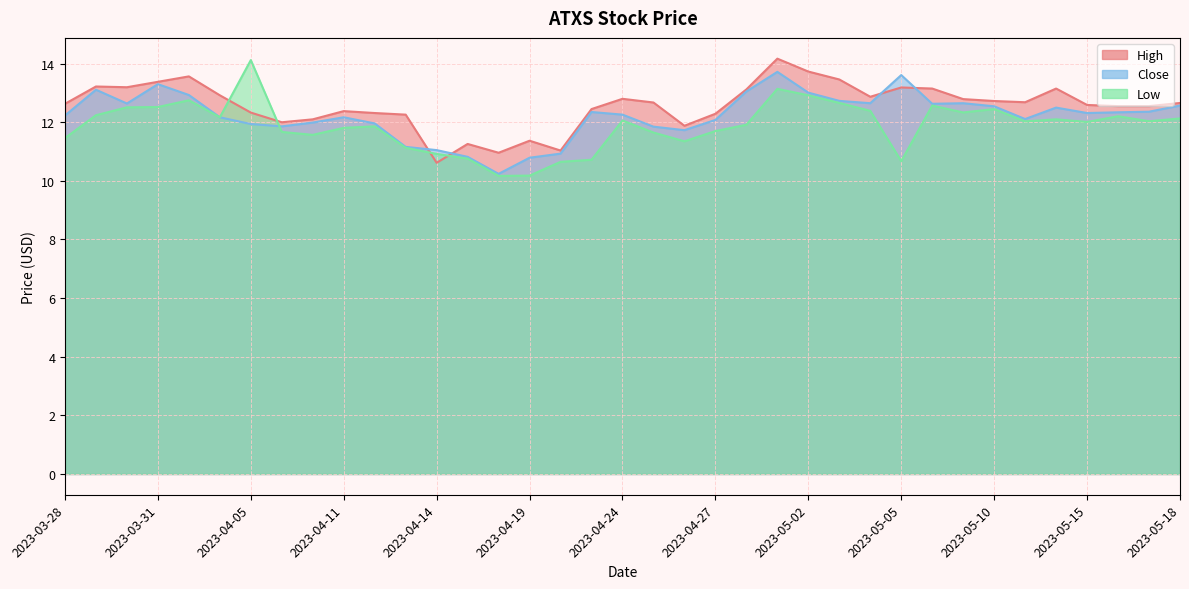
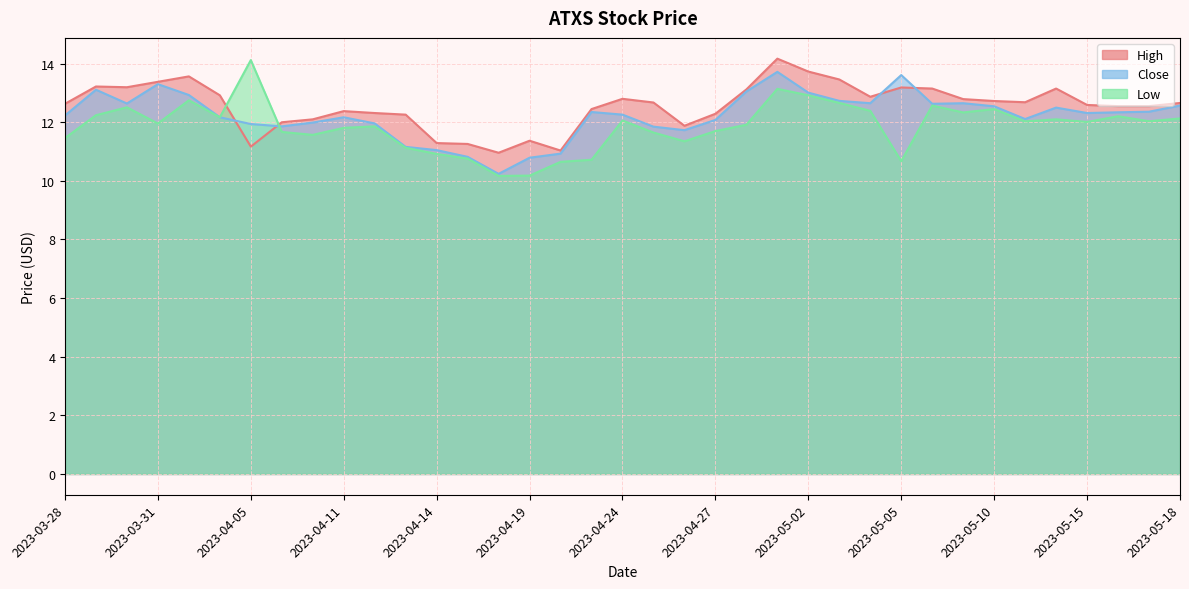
  {
    "High": {
      "2023-03-28": 12.6,
-     "2023-04-05": 12.3,
+     "2023-04-05": 11.2,
      "2023-04-11": 12.4,
-     "2023-04-14": 10.6,
+     "2023-04-14": 11.3,
      "2023-04-19": 11.4,
      "2023-04-24": 12.8,
      "2023-04-27": 12.3,
      "2023-05-02": 13.7,
      "2023-05-05": 13.2,
      "2023-05-10": 12.7,
      "2023-05-15": 12.6,
      "2023-05-18": 12.7
    },
    "Close": {
      "2023-03-28": 12.2,
      "2023-04-05": 11.9,
      "2023-04-11": 12.2,
      "2023-04-14": 11.1,
      "2023-04-19": 10.8,
      "2023-04-24": 12.3,
      "2023-04-27": 12.1,
      "2023-05-02": 13.0,
      "2023-05-05": 13.6,
      "2023-05-10": 12.5,
      "2023-05-15": 12.3,
      "2023-05-18": 12.6
    },
    "Low": {
      "2023-03-28": 11.5,
-     "2023-03-31": 12.5,
+     "2023-03-31": 12.0,
      "2023-04-05": 14.1,
      "2023-04-11": 11.8,
      "2023-04-14": 10.9,
      "2023-04-19": 10.2,
      "2023-04-24": 12.1,
      "2023-04-27": 11.7,
      "2023-05-02": 12.9,
      "2023-05-05": 10.7,
      "2023-05-10": 12.4,
      "2023-05-15": 12.0,
      "2023-05-18": 12.1
    }
  }
